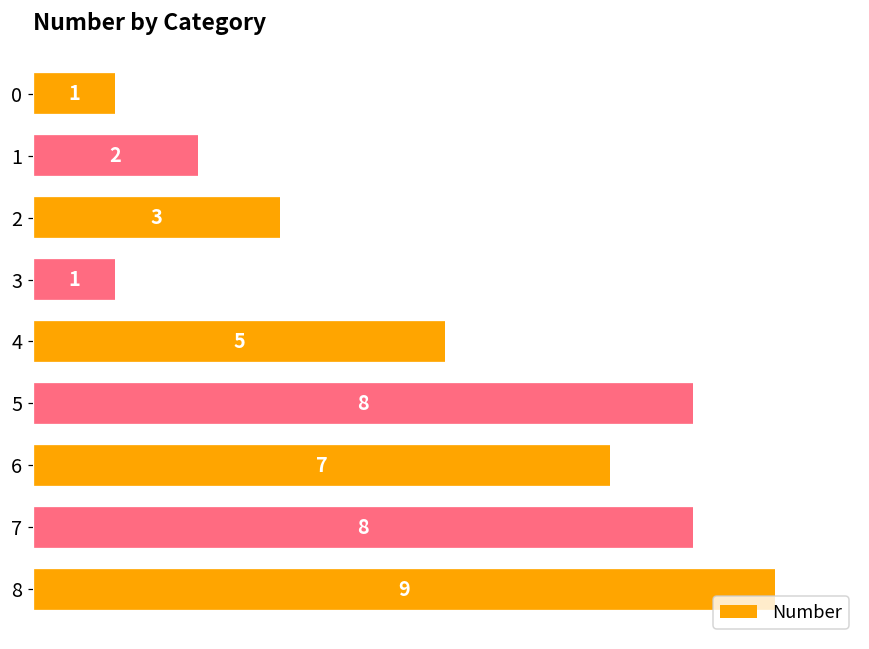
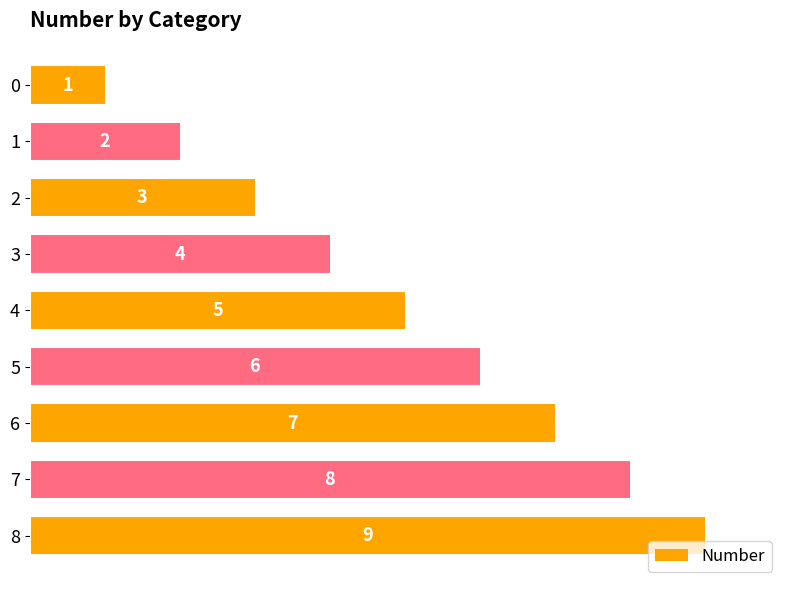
  {
    "0": 1,
    "1": 2,
    "2": 3,
-   "3": 1,
+   "3": 4,
    "4": 5,
-   "5": 8,
+   "5": 6,
    "6": 7,
    "7": 8,
    "8": 9
  }
